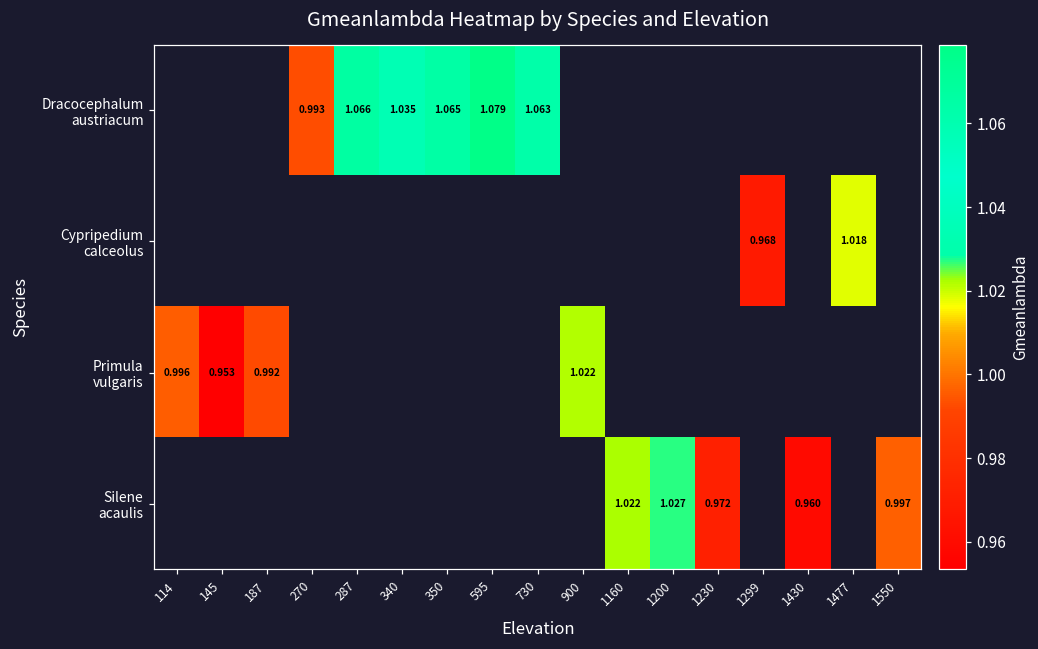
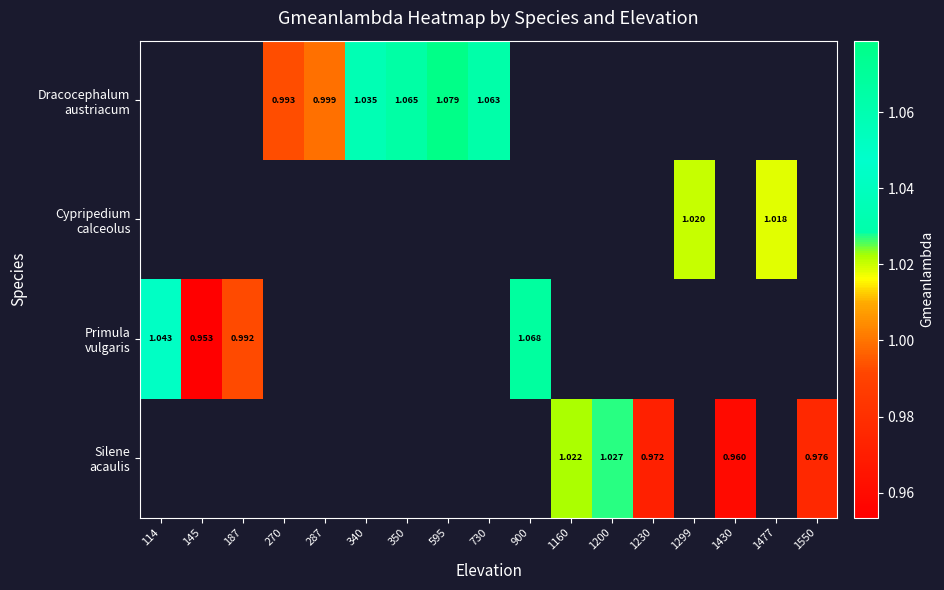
  {
    "Dracocephalum austriacum": {
      "270": 0.993,
-     "287": 1.066,
+     "287": 0.999,
      "340": 1.035,
      "350": 1.065,
      "595": 1.079,
      "730": 1.063
    },
    "Cypripedium calceolus": {
-     "1299": 0.968,
+     "1299": 1.020,
      "1477": 1.018
    },
    "Primula vulgaris": {
-     "114": 0.996,
+     "114": 1.043,
      "145": 0.953,
      "187": 0.992,
-     "900": 1.022
+     "900": 1.068
    },
    "Silene acaulis": {
      "1160": 1.022,
      "1200": 1.027,
      "1230": 0.972,
      "1430": 0.960,
-     "1550": 0.997
+     "1550": 0.976
    }
  }
